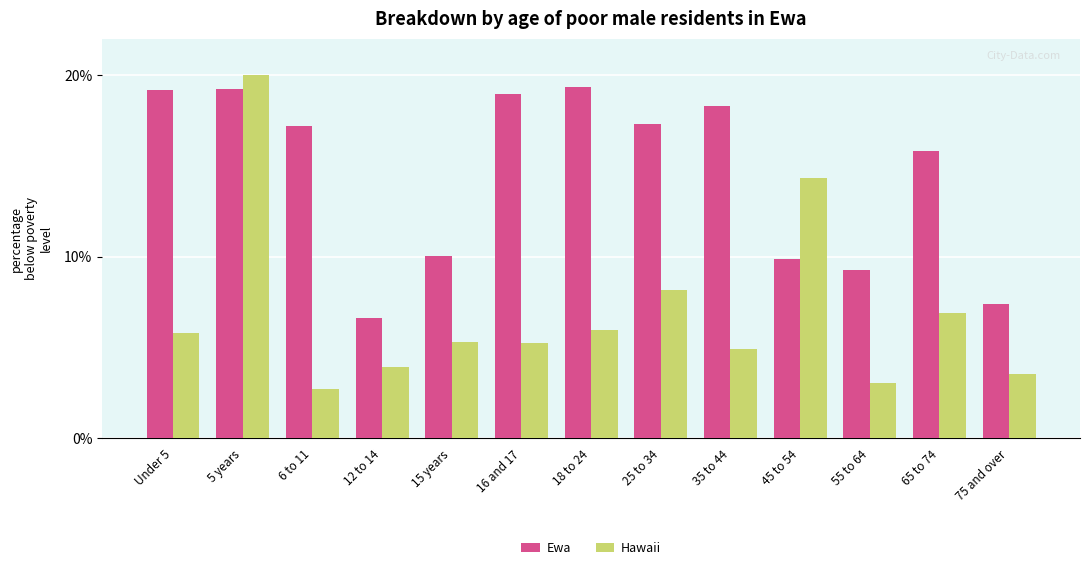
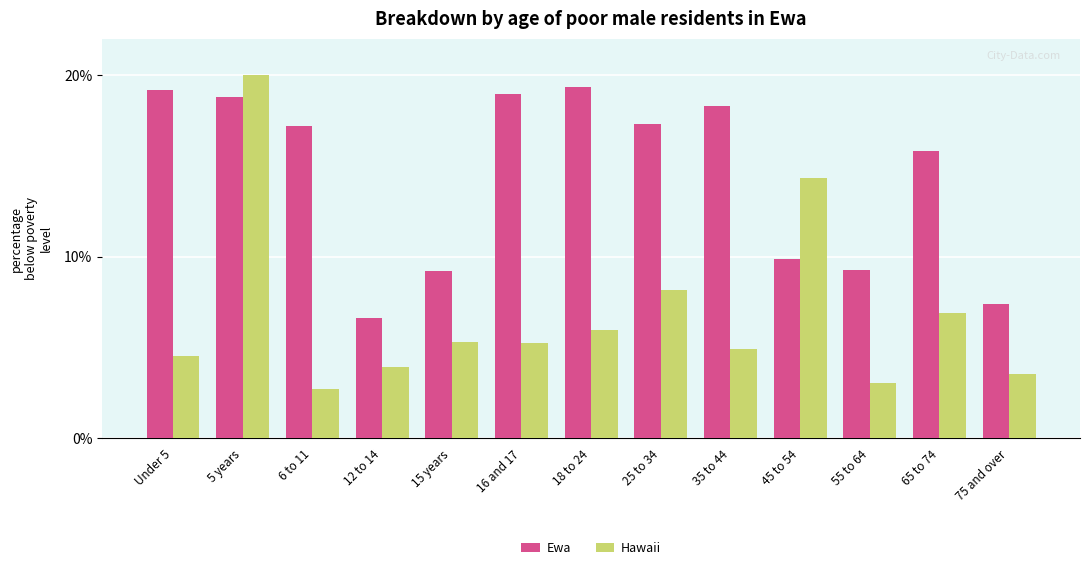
  {
    "Ewa": {
      "Under 5": "19.2%",
-     "5 years": "19.2%",
+     "5 years": "18.8%",
      "6 to 11": "17.2%",
      "12 to 14": "6.6%",
-     "15 years": "10.0%",
+     "15 years": "9.2%",
      "16 and 17": "19.0%",
      "18 to 24": "19.3%",
      "25 to 34": "17.3%",
      "35 to 44": "18.3%",
      "45 to 54": "9.9%",
      "55 to 64": "9.3%",
      "65 to 74": "15.8%",
      "75 and over": "7.4%"
    },
    "Hawaii": {
-     "Under 5": "5.8%",
+     "Under 5": "4.6%",
      "5 years": "20.0%",
      "6 to 11": "2.7%",
      "12 to 14": "3.9%",
      "15 years": "5.3%",
      "16 and 17": "5.2%",
      "18 to 24": "6.0%",
      "25 to 34": "8.1%",
      "35 to 44": "4.9%",
      "45 to 54": "14.4%",
      "55 to 64": "3.1%",
      "65 to 74": "6.9%",
      "75 and over": "3.6%"
    }
  }
